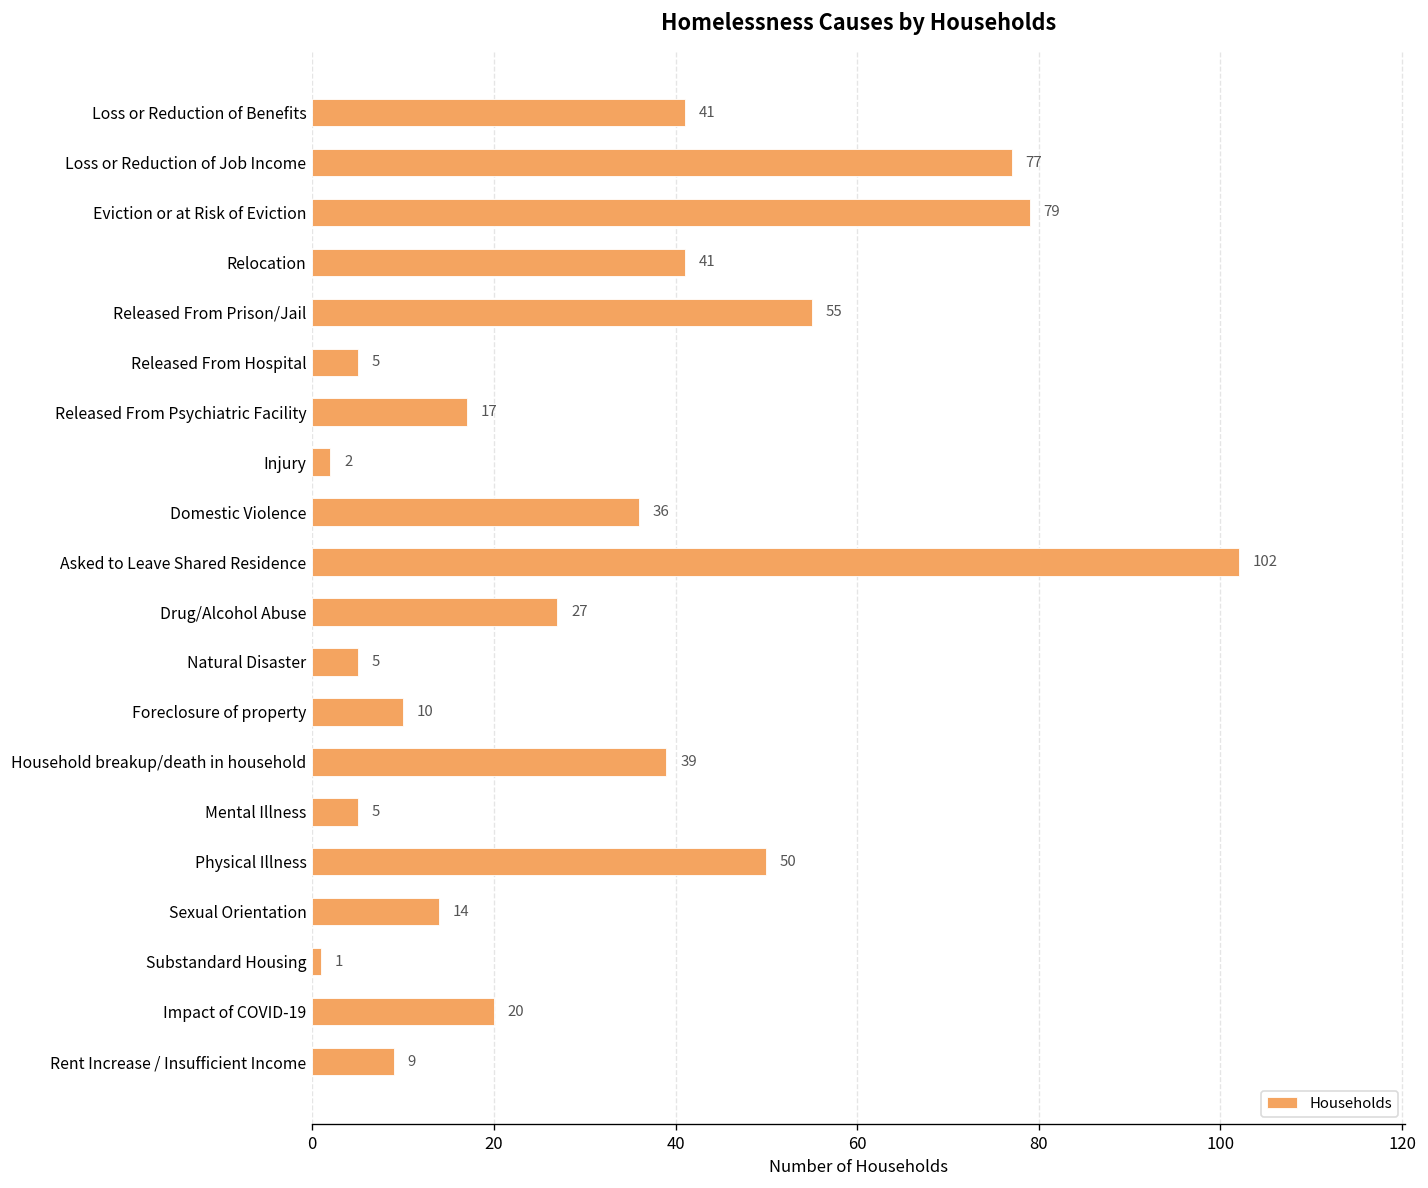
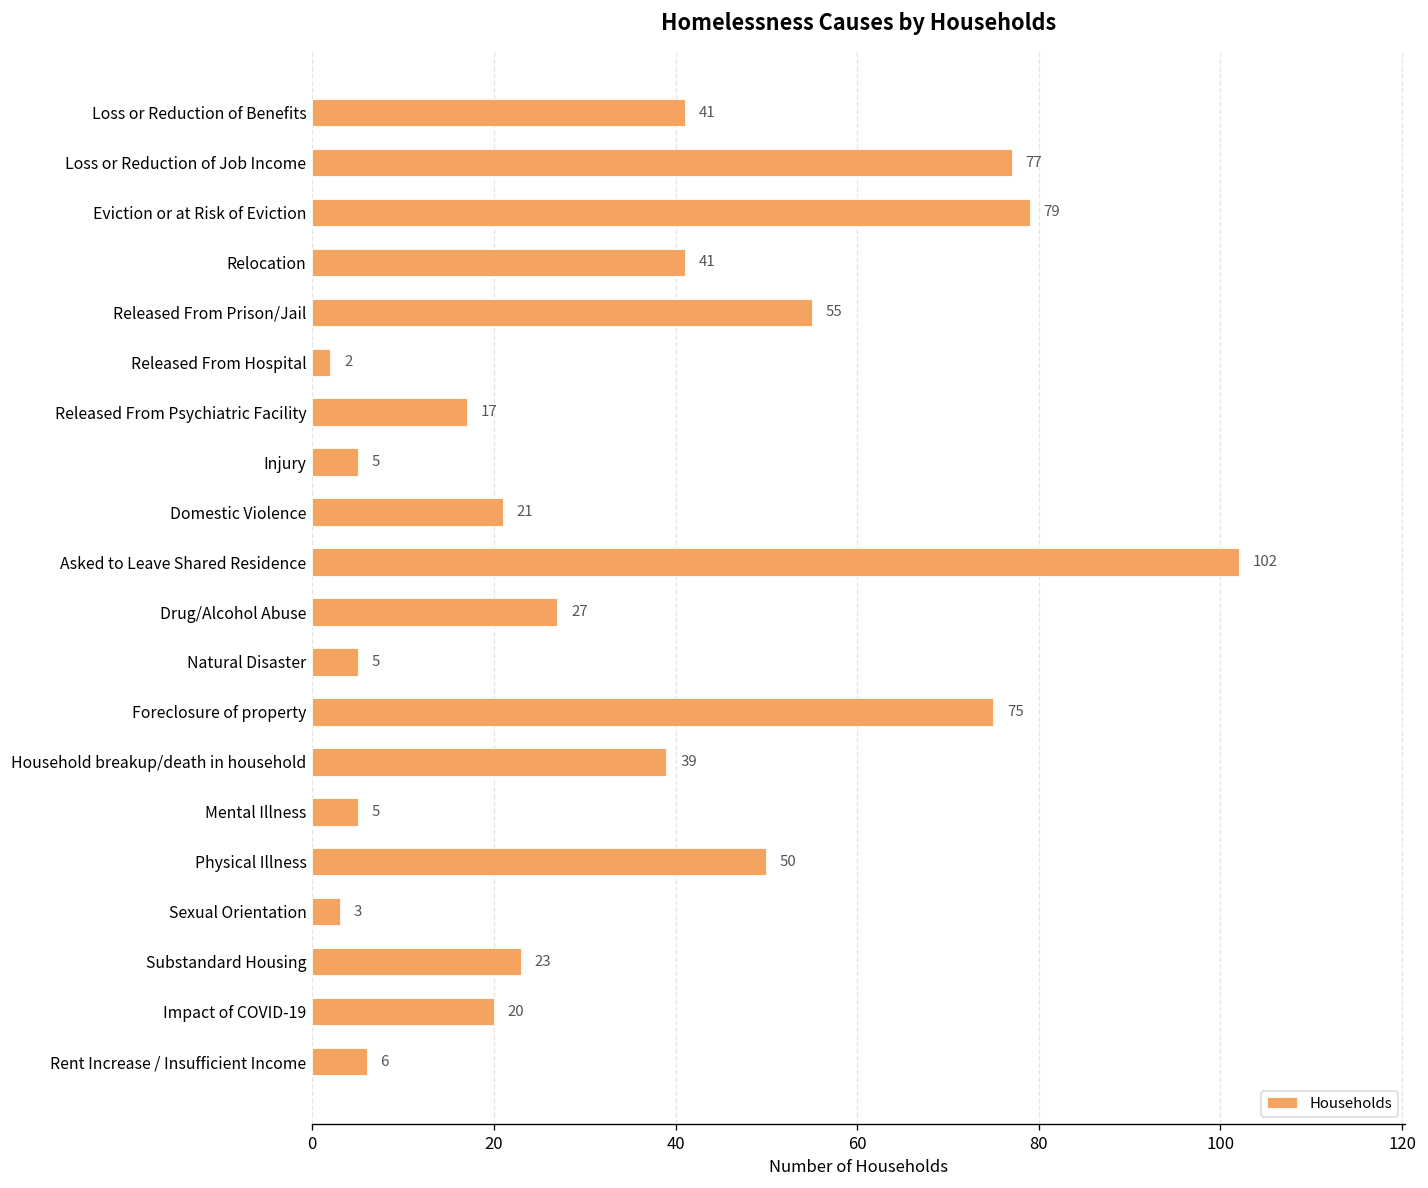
  {
    "Loss or Reduction of Benefits": 41,
    "Loss or Reduction of Job Income": 77,
    "Eviction or at Risk of Eviction": 79,
    "Relocation": 41,
    "Released From Prison/Jail": 55,
-   "Released From Hospital": 5,
+   "Released From Hospital": 2,
    "Released From Psychiatric Facility": 17,
-   "Injury": 2,
-   "Domestic Violence": 36,
+   "Injury": 5,
+   "Domestic Violence": 21,
    "Asked to Leave Shared Residence": 102,
    "Drug/Alcohol Abuse": 27,
    "Natural Disaster": 5,
-   "Foreclosure of property": 10,
+   "Foreclosure of property": 75,
    "Household breakup/death in household": 39,
    "Mental Illness": 5,
    "Physical Illness": 50,
-   "Sexual Orientation": 14,
-   "Substandard Housing": 1,
+   "Sexual Orientation": 3,
+   "Substandard Housing": 23,
    "Impact of COVID-19": 20,
-   "Rent Increase / Insufficient Income": 9
+   "Rent Increase / Insufficient Income": 6
  }
